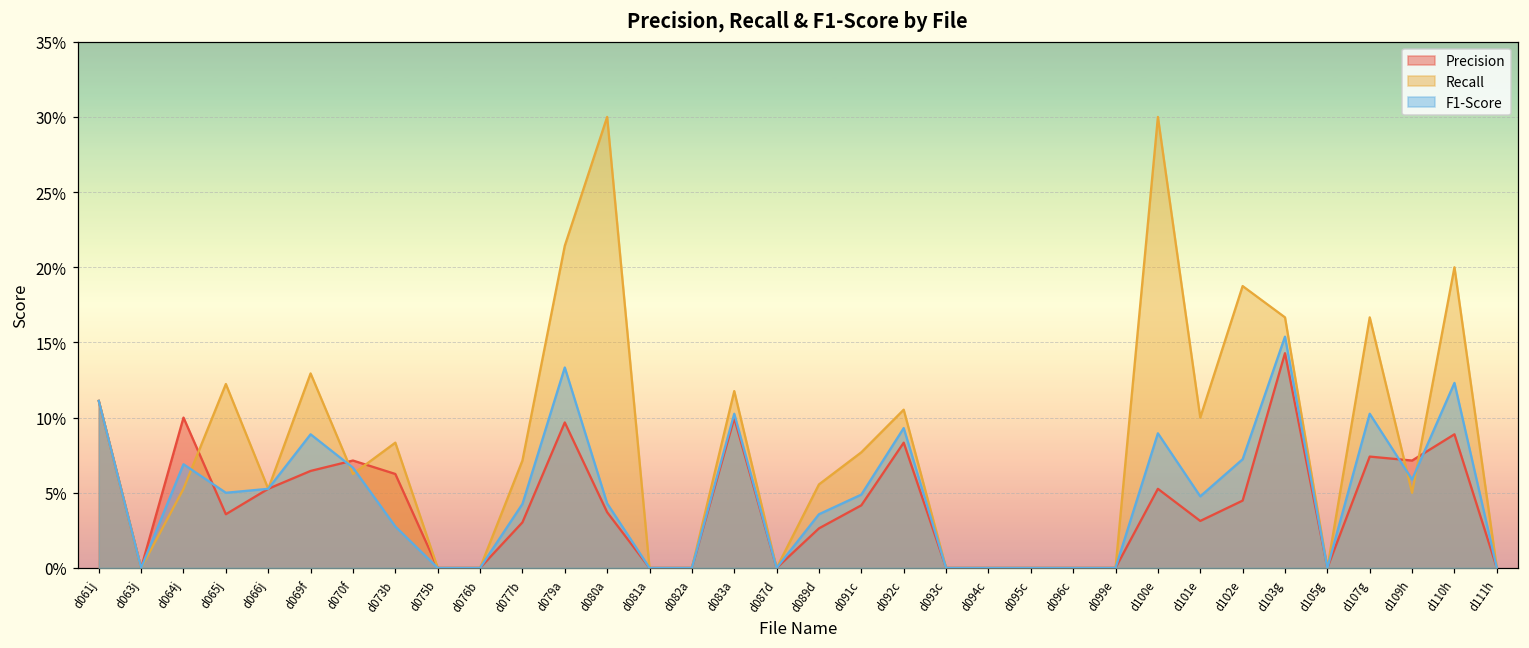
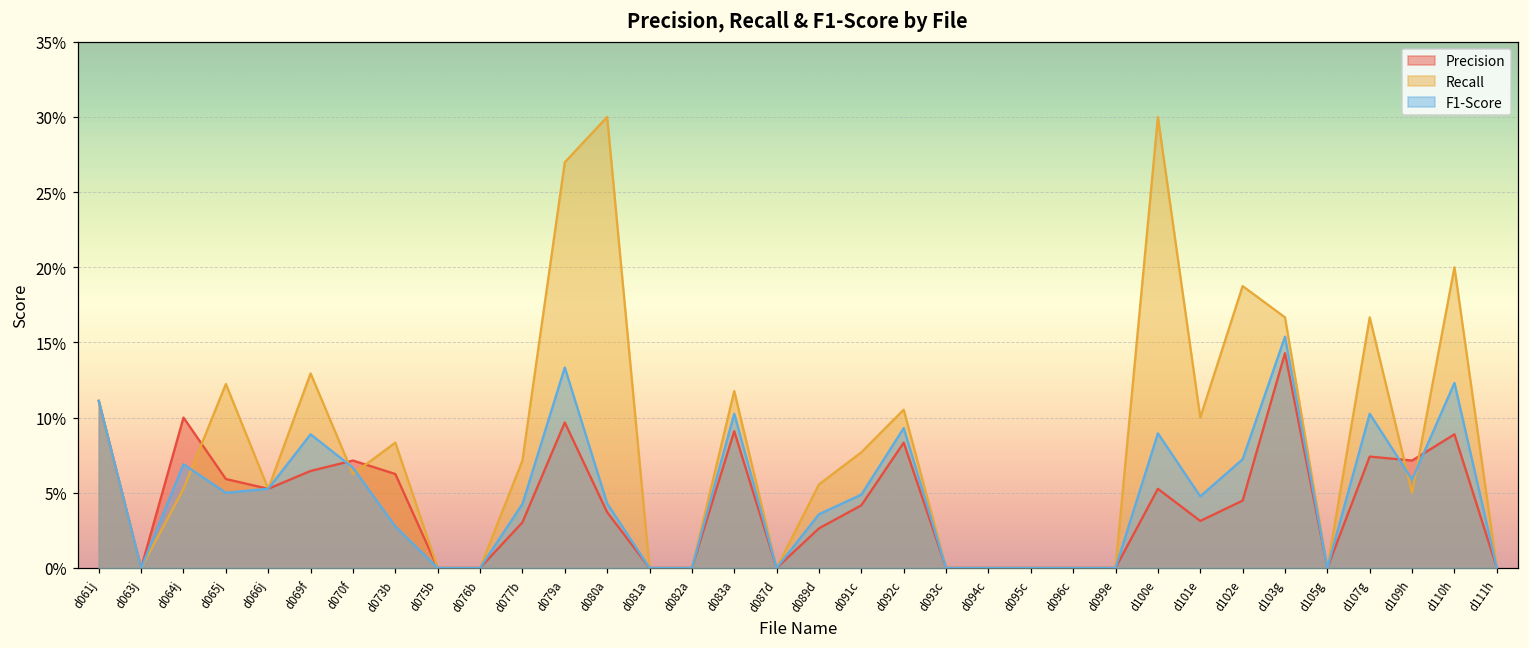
  {
    "Precision": {
      "d064j": "10.0%",
-     "d065j": "3.6%",
+     "d065j": "5.9%",
      "d069f": "6.5%",
      "d070f": "7.1%",
      "d073b": "6.3%",
      "d077b": "3.0%",
      "d079a": "9.7%",
      "d080a": "3.7%",
-     "d083a": "10.0%",
+     "d083a": "9.1%",
      "d089d": "2.6%",
      "d091c": "4.2%",
      "d092c": "8.3%",
      "d100e": "5.3%",
      "d101e": "3.1%",
      "d102e": "4.5%",
      "d103g": "14.3%",
      "d107g": "7.4%",
      "d109h": "7.1%",
      "d110h": "8.9%"
    },
    "Recall": {
      "d064j": "5.3%",
      "d065j": "12.2%",
      "d069f": "12.9%",
      "d070f": "6.3%",
      "d073b": "8.3%",
      "d077b": "7.1%",
-     "d079a": "21.4%",
+     "d079a": "27.0%",
      "d080a": "30.0%",
      "d083a": "11.8%",
      "d089d": "5.6%",
      "d091c": "7.7%",
      "d092c": "10.5%",
      "d100e": "30.0%",
      "d101e": "10.0%",
      "d102e": "18.8%",
      "d103g": "16.7%",
      "d107g": "16.7%",
      "d109h": "5.0%",
      "d110h": "20.0%"
    },
    "F1-Score": {
      "d064j": "6.9%",
      "d065j": "5.0%",
      "d069f": "8.9%",
      "d070f": "6.7%",
      "d073b": "2.8%",
      "d077b": "4.3%",
      "d079a": "13.3%",
      "d080a": "4.3%",
      "d083a": "10.3%",
      "d089d": "3.6%",
      "d091c": "4.9%",
      "d092c": "9.3%",
      "d100e": "9.0%",
      "d101e": "4.8%",
      "d102e": "7.2%",
      "d103g": "15.4%",
      "d107g": "10.3%",
      "d109h": "5.9%",
      "d110h": "12.3%"
    }
  }
